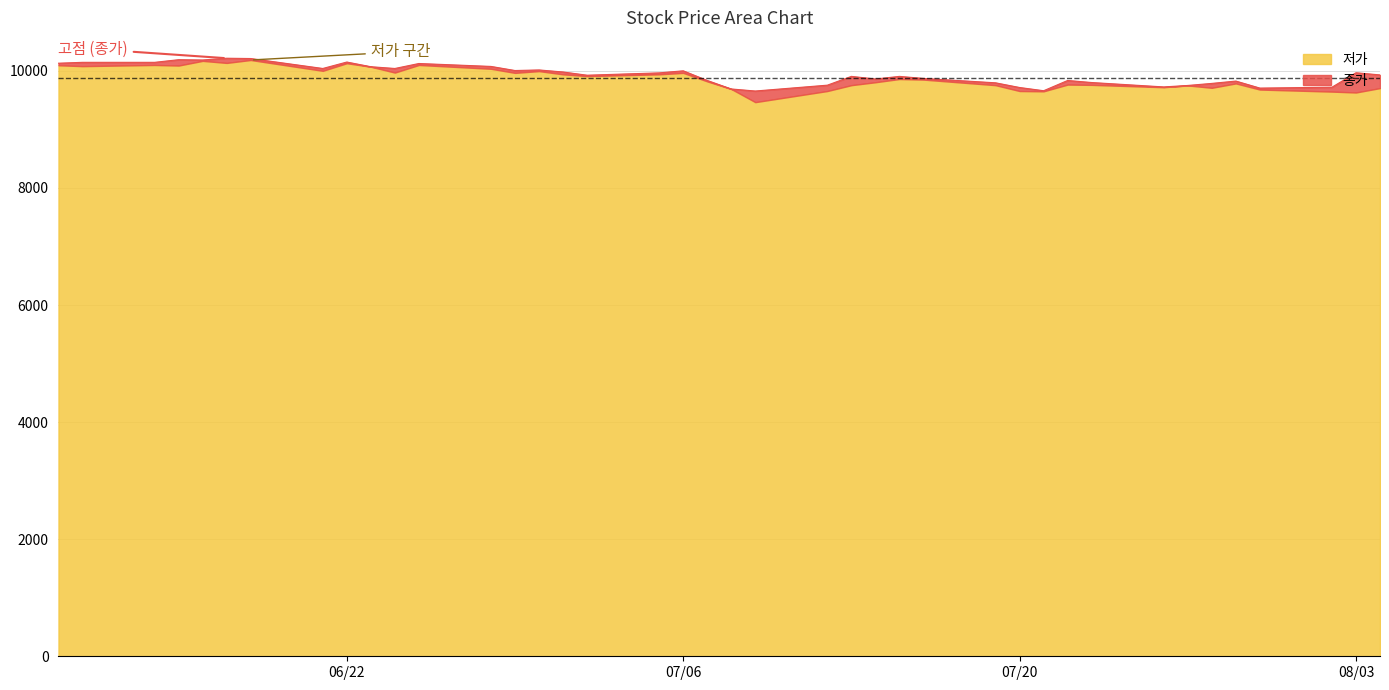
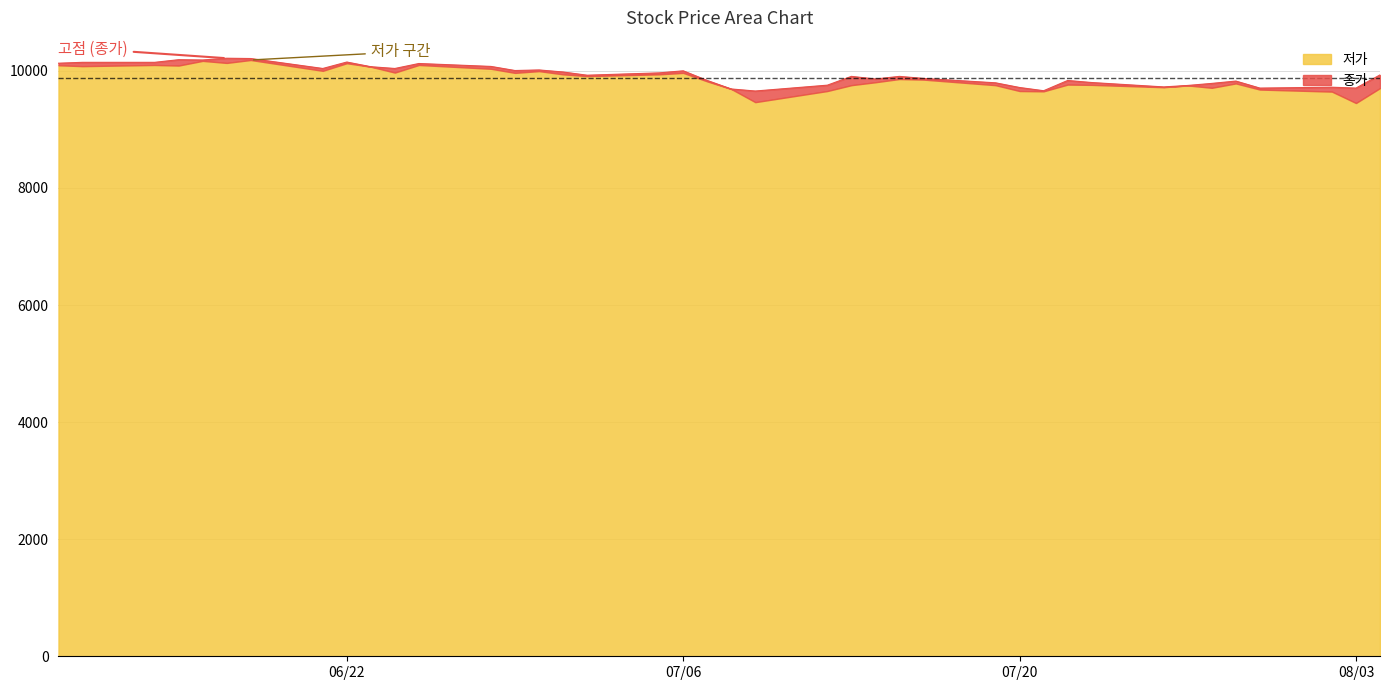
  {
    "종가": {
      "07/20": 9700,
-     "08/03": 10000
+     "08/03": 9700
    },
    "저가": {
      "07/20": 9700,
-     "08/03": 9600
+     "08/03": 9500
    }
  }
